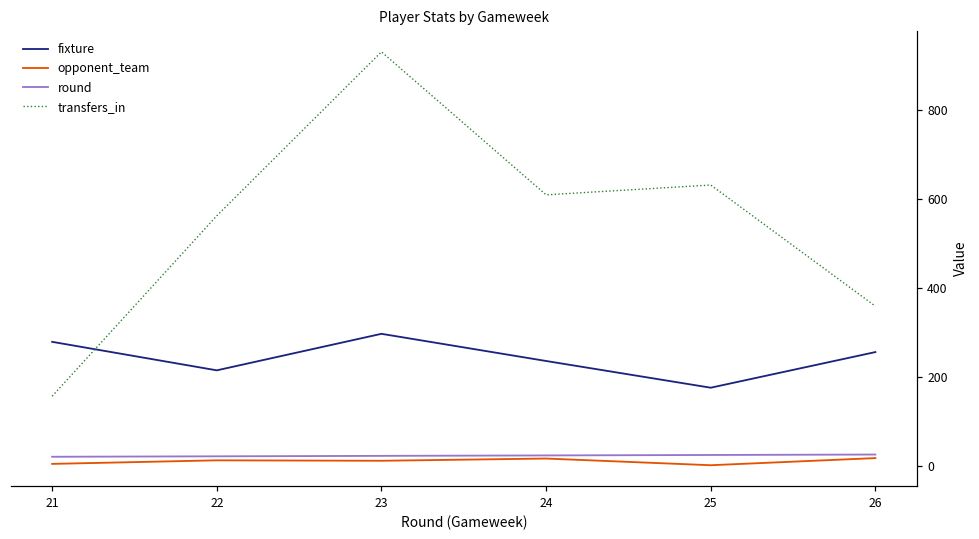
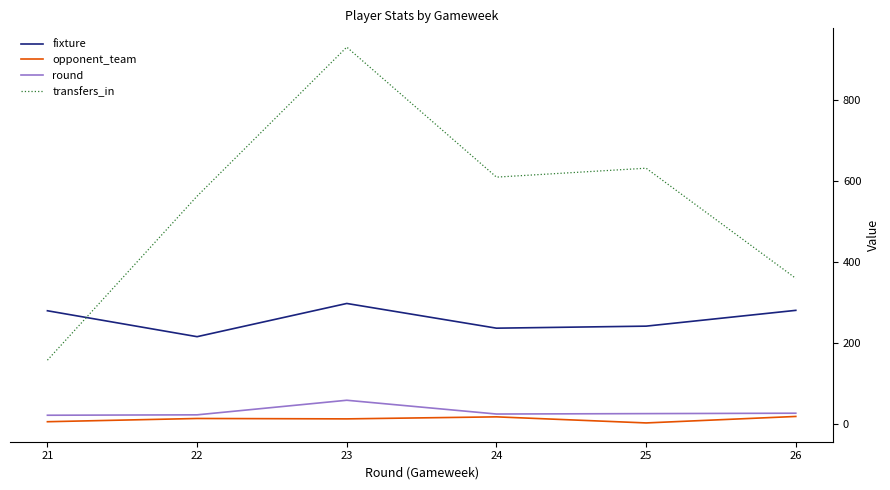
  {
    "fixture": {
      "21": 280,
      "22": 220,
      "23": 300,
      "24": 240,
-     "25": 180,
-     "26": 260
+     "25": 240,
+     "26": 280
    },
    "opponent_team": {
      "21": 10,
      "22": 10,
      "23": 10,
      "24": 20,
      "25": 0,
      "26": 20
    },
    "round": {
      "21": 20,
      "22": 20,
-     "23": 20,
+     "23": 60,
      "24": 20,
      "25": 30,
      "26": 30
    },
    "transfers_in": {
      "21": 160,
      "22": 560,
      "23": 930,
      "24": 610,
      "25": 630,
      "26": 360
    }
  }
